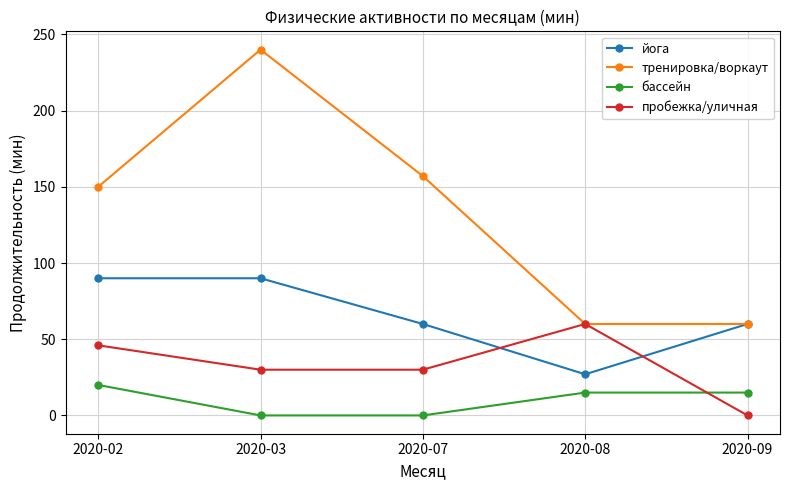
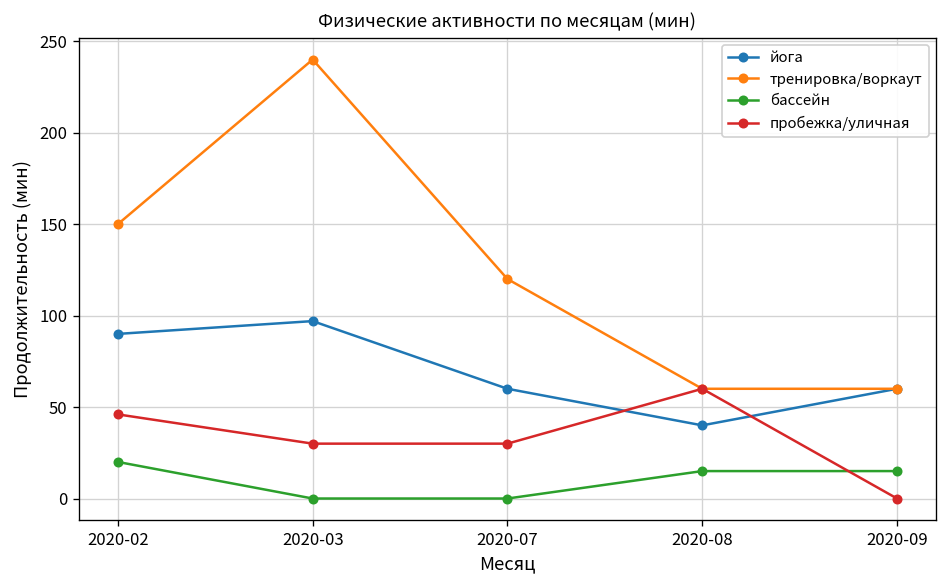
  {
    "йога": {
      "2020-02": 90,
-     "2020-03": 90,
+     "2020-03": 97,
      "2020-07": 60,
-     "2020-08": 27
+     "2020-08": 40
    },
    "тренировка/воркаут": {
      "2020-02": 150,
      "2020-03": 240,
-     "2020-07": 157
+     "2020-07": 120
    },
    "бассейн": {
      "2020-02": 20,
      "2020-03": 0,
      "2020-07": 0,
      "2020-08": 15,
      "2020-09": 15
    },
    "пробежка/уличная": {
      "2020-02": 46,
      "2020-03": 30,
      "2020-07": 30,
      "2020-09": 0
    }
  }
